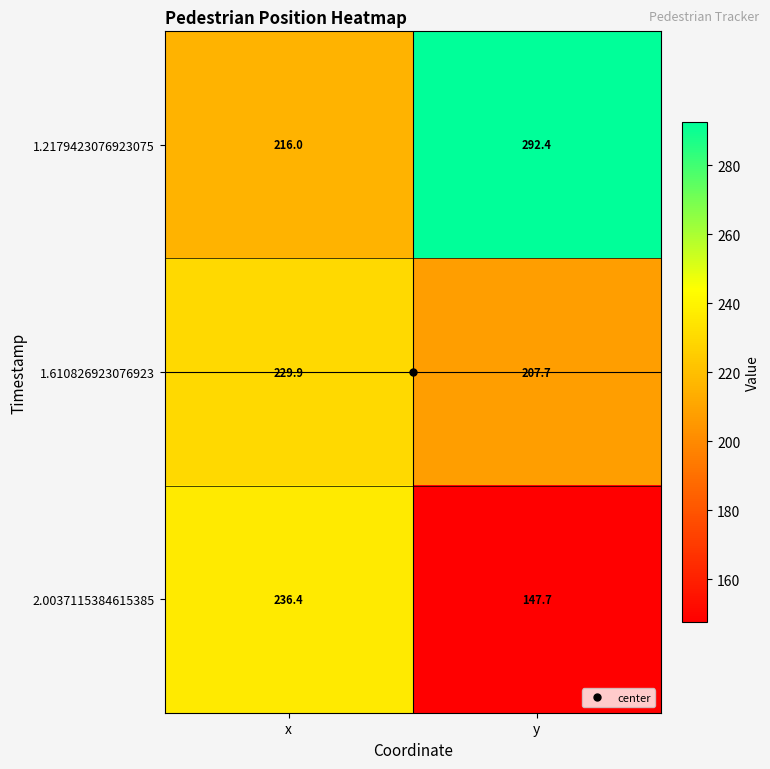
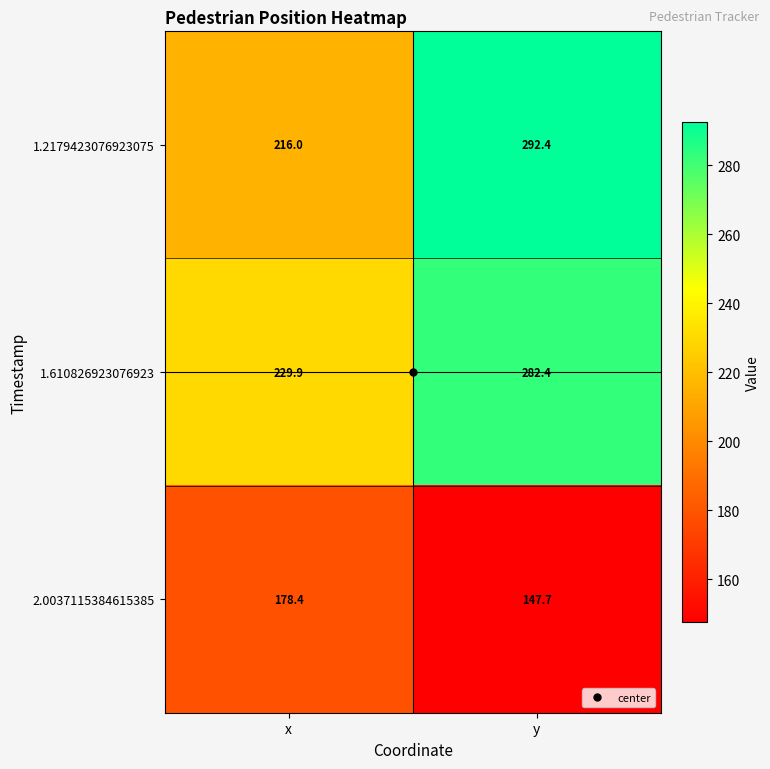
  {
    "1.2179423076923075": {
      "x": 216.0,
      "y": 292.4
    },
    "1.610826923076923": {
      "x": 229.9,
-     "y": 207.7
+     "y": 282.4
    },
    "2.0037115384615385": {
-     "x": 236.4,
+     "x": 178.4,
      "y": 147.7
    }
  }
